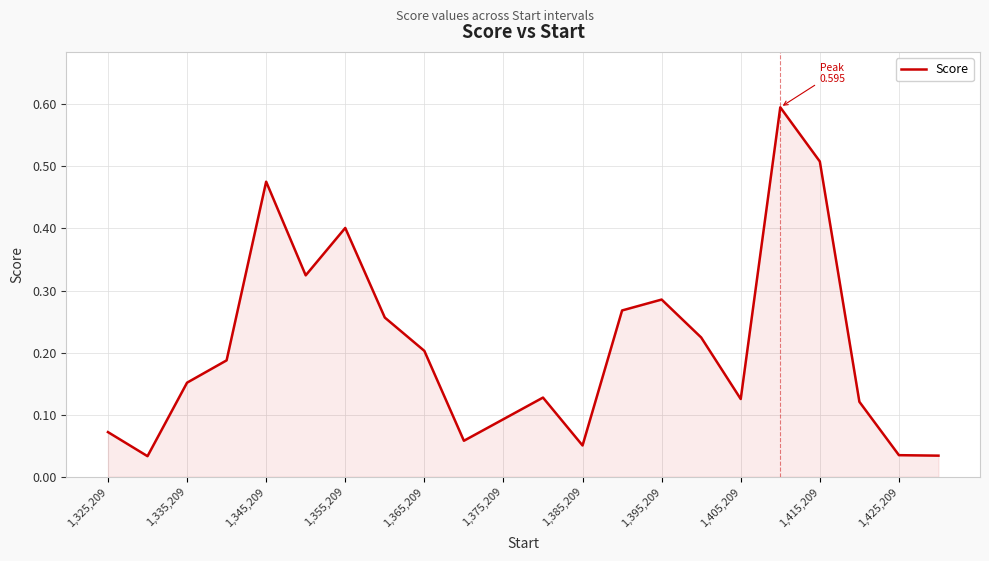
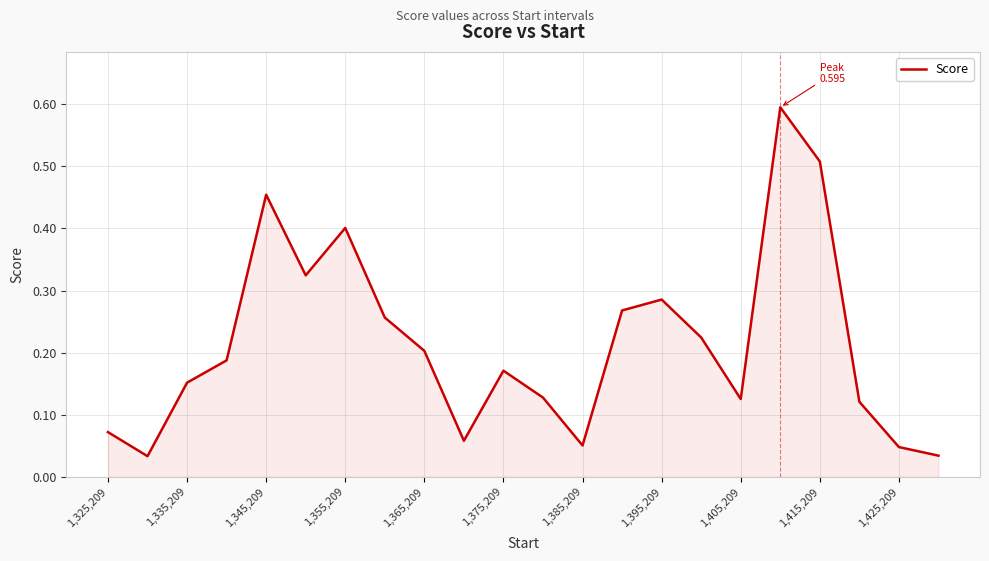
  {
    "1,325,209": 0.07,
    "1,335,209": 0.15,
-   "1,345,209": 0.48,
+   "1,345,209": 0.45,
    "1,355,209": 0.40,
    "1,365,209": 0.20,
-   "1,375,209": 0.09,
+   "1,375,209": 0.17,
    "1,385,209": 0.05,
    "1,395,209": 0.29,
    "1,405,209": 0.13,
    "1,415,209": 0.51,
-   "1,425,209": 0.03
+   "1,425,209": 0.05
  }
